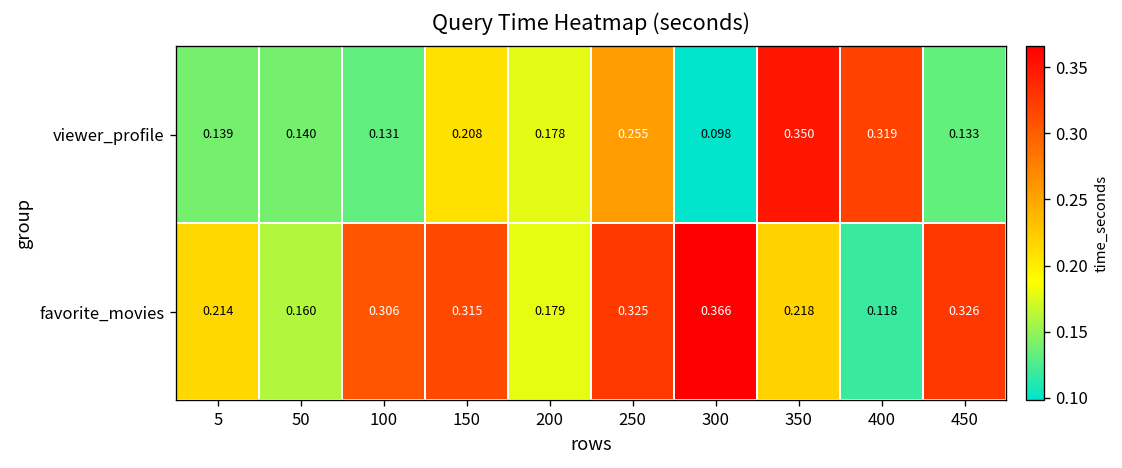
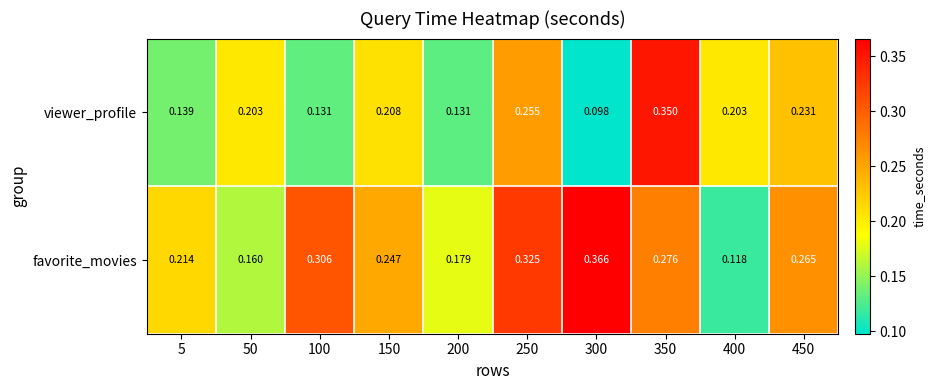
  {
    "viewer_profile": {
      "5": 0.139,
-     "50": 0.140,
+     "50": 0.203,
      "100": 0.131,
      "150": 0.208,
-     "200": 0.178,
+     "200": 0.131,
      "250": 0.255,
      "300": 0.098,
      "350": 0.350,
-     "400": 0.319,
-     "450": 0.133
+     "400": 0.203,
+     "450": 0.231
    },
    "favorite_movies": {
      "5": 0.214,
      "50": 0.160,
      "100": 0.306,
-     "150": 0.315,
+     "150": 0.247,
      "200": 0.179,
      "250": 0.325,
      "300": 0.366,
-     "350": 0.218,
+     "350": 0.276,
      "400": 0.118,
-     "450": 0.326
+     "450": 0.265
    }
  }
